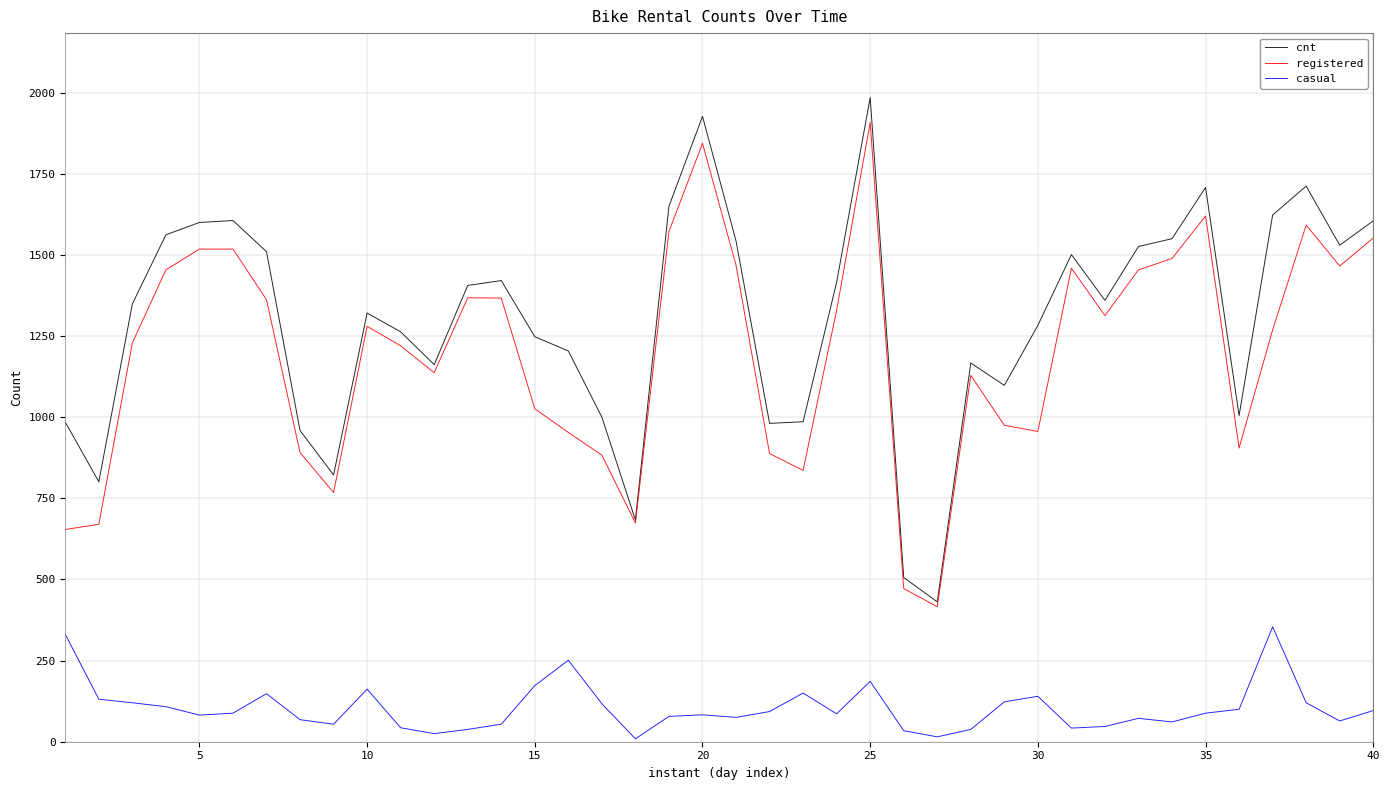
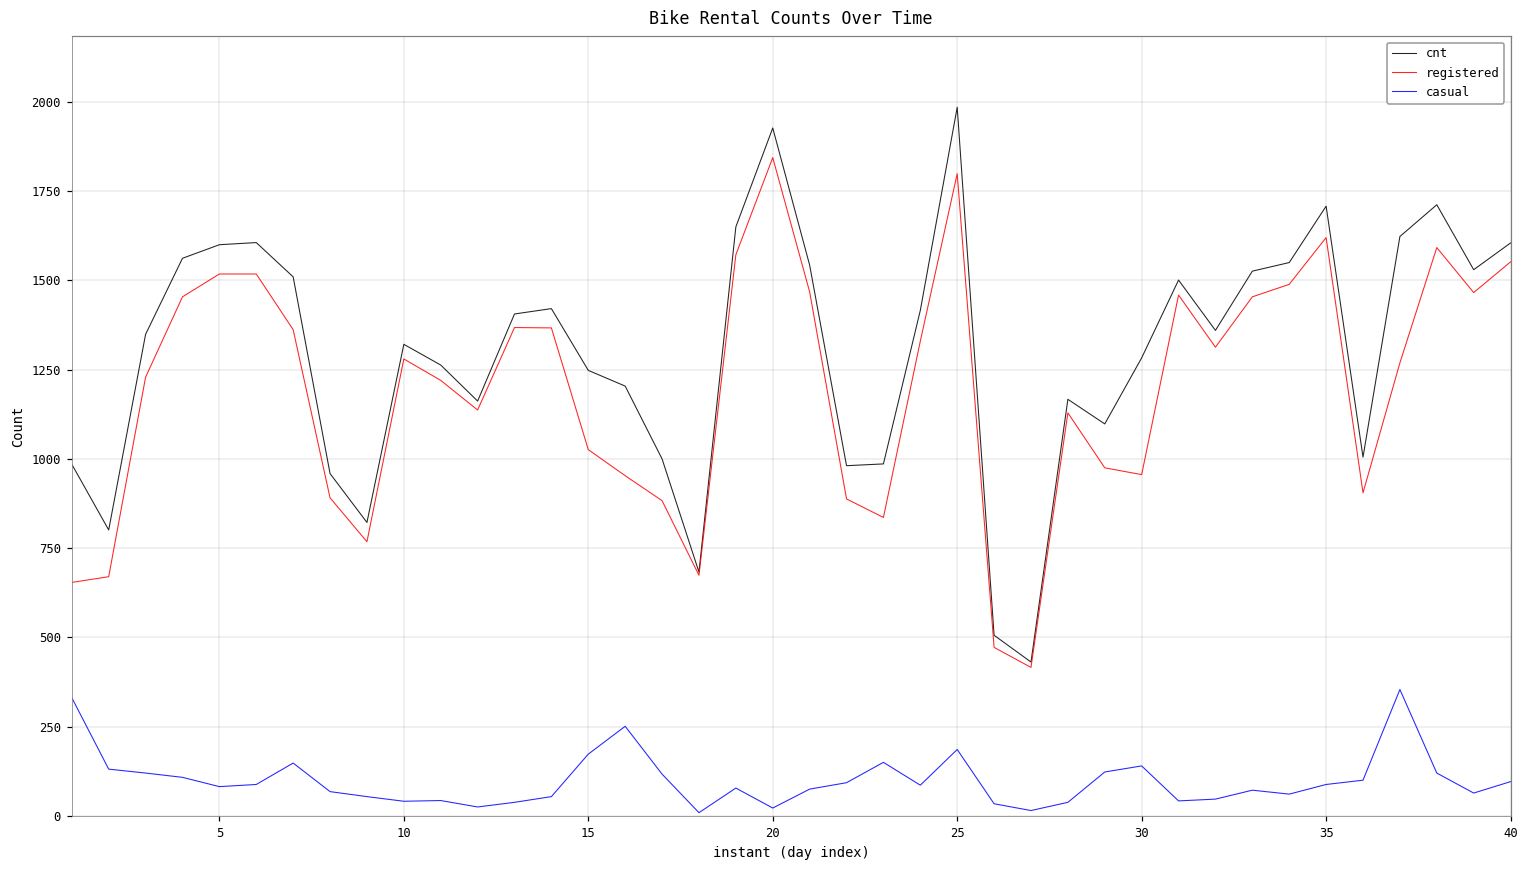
  {
    "cnt": {
      "5": 1600,
      "10": 1320,
      "15": 1250,
      "20": 1930,
      "25": 1990,
      "30": 1280,
      "35": 1710,
      "40": 1610
    },
    "registered": {
      "5": 1520,
      "10": 1280,
      "15": 1030,
      "20": 1840,
-     "25": 1910,
+     "25": 1800,
      "30": 960,
      "35": 1620,
      "40": 1550
    },
    "casual": {
      "5": 80,
-     "10": 160,
+     "10": 40,
      "15": 170,
-     "20": 80,
+     "20": 20,
      "25": 190,
      "30": 140,
      "35": 90,
      "40": 100
    }
  }
